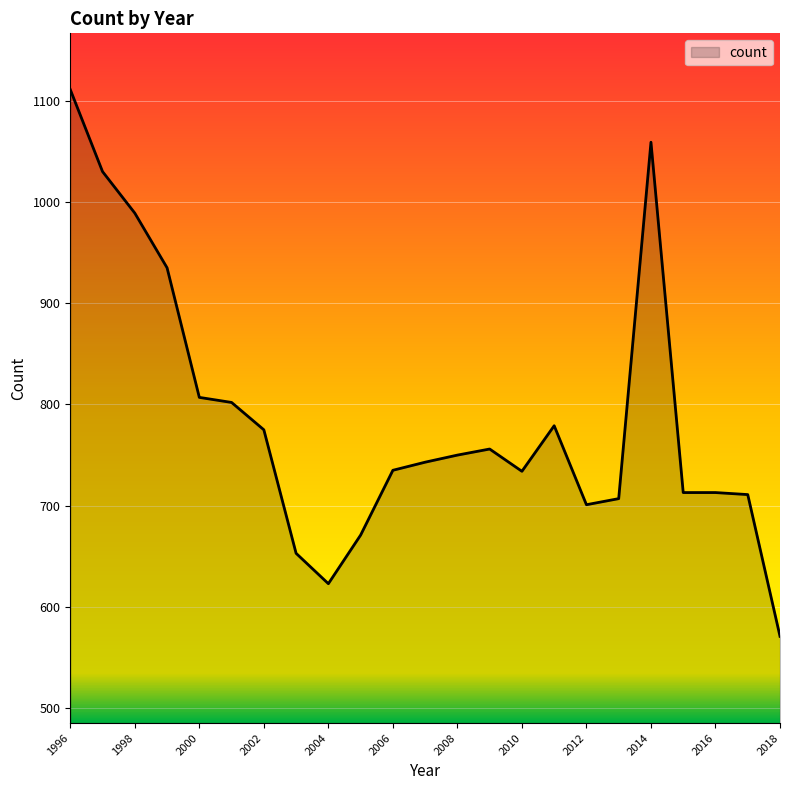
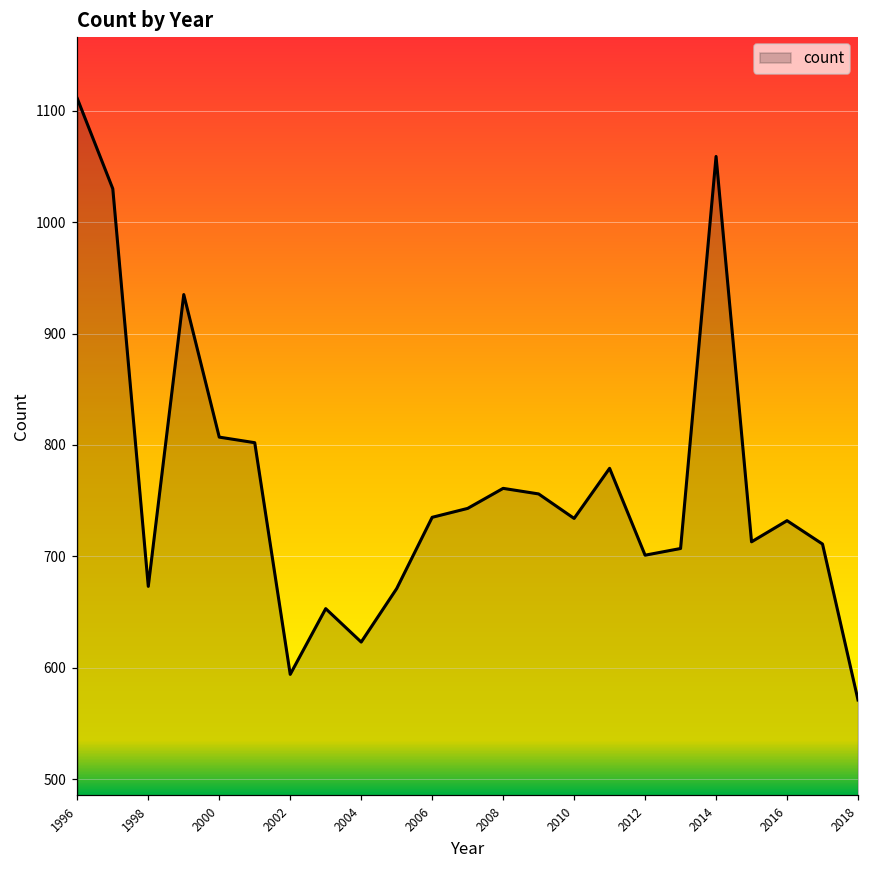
  {
    "1996": 1111,
-   "1998": 989,
+   "1998": 673,
    "2000": 807,
-   "2002": 775,
+   "2002": 594,
    "2004": 623,
    "2006": 735,
-   "2008": 750,
+   "2008": 761,
    "2010": 734,
    "2012": 701,
    "2014": 1059,
-   "2016": 713,
+   "2016": 732,
    "2018": 571
  }
